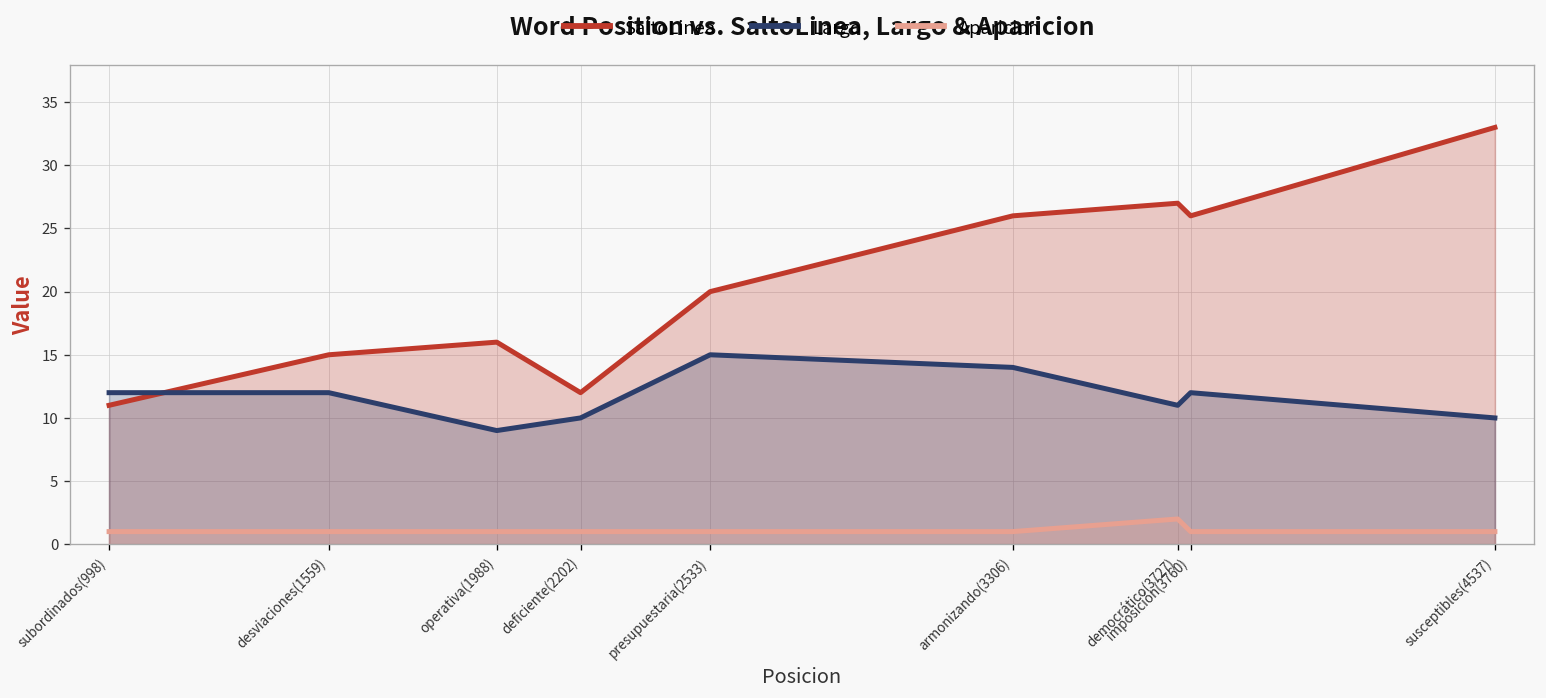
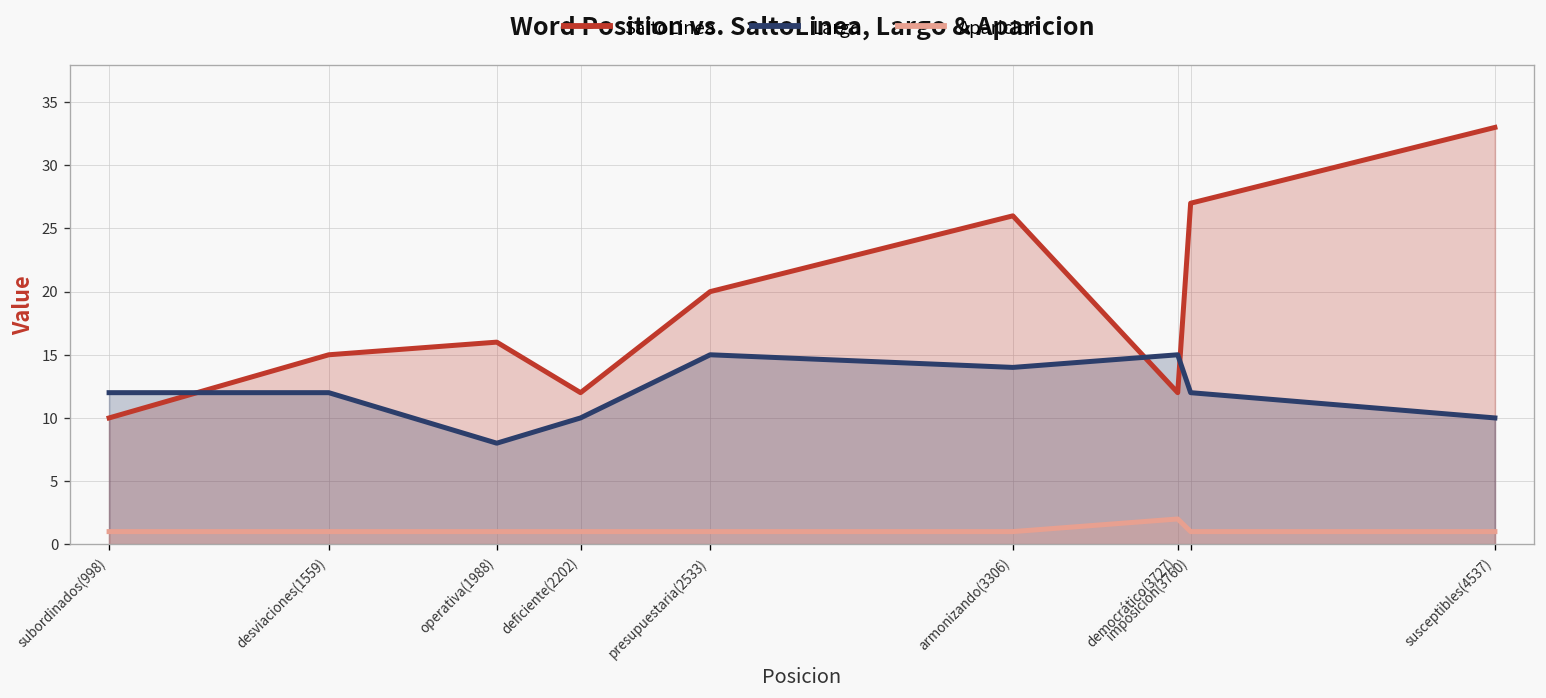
  {
    "SaltoLinea": {
-     "subordinados(998)": 11,
+     "subordinados(998)": 10,
      "desviaciones(1559)": 15,
      "operativa(1988)": 16,
      "deficiente(2202)": 12,
      "presupuestaria(2533)": 20,
      "armonizando(3306)": 26,
-     "democrático(3727)": 27,
-     "imposición(3760)": 26,
+     "democrático(3727)": 12,
+     "imposición(3760)": 27,
      "susceptibles(4537)": 33
    },
    "Largo": {
      "subordinados(998)": 12,
      "desviaciones(1559)": 12,
-     "operativa(1988)": 9,
+     "operativa(1988)": 8,
      "deficiente(2202)": 10,
      "presupuestaria(2533)": 15,
      "armonizando(3306)": 14,
-     "democrático(3727)": 11,
+     "democrático(3727)": 15,
      "imposición(3760)": 12,
      "susceptibles(4537)": 10
    },
    "Aparicion": {
      "subordinados(998)": 1,
      "desviaciones(1559)": 1,
      "operativa(1988)": 1,
      "deficiente(2202)": 1,
      "presupuestaria(2533)": 1,
      "armonizando(3306)": 1,
      "democrático(3727)": 2,
      "imposición(3760)": 1,
      "susceptibles(4537)": 1
    }
  }
